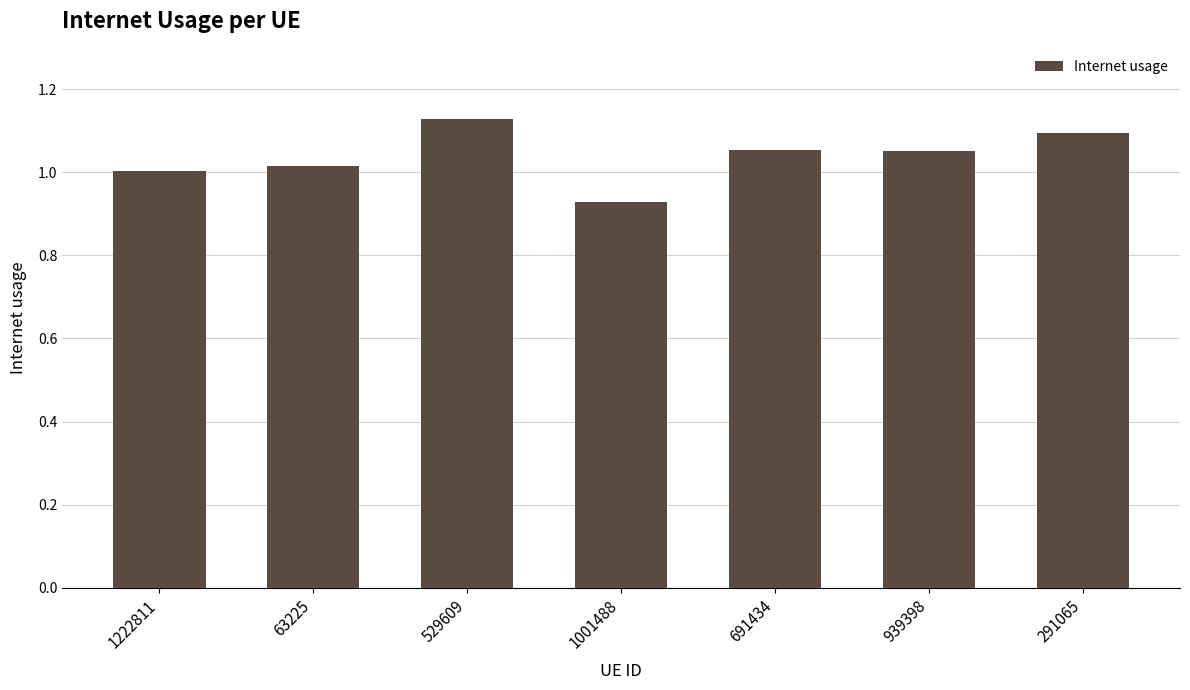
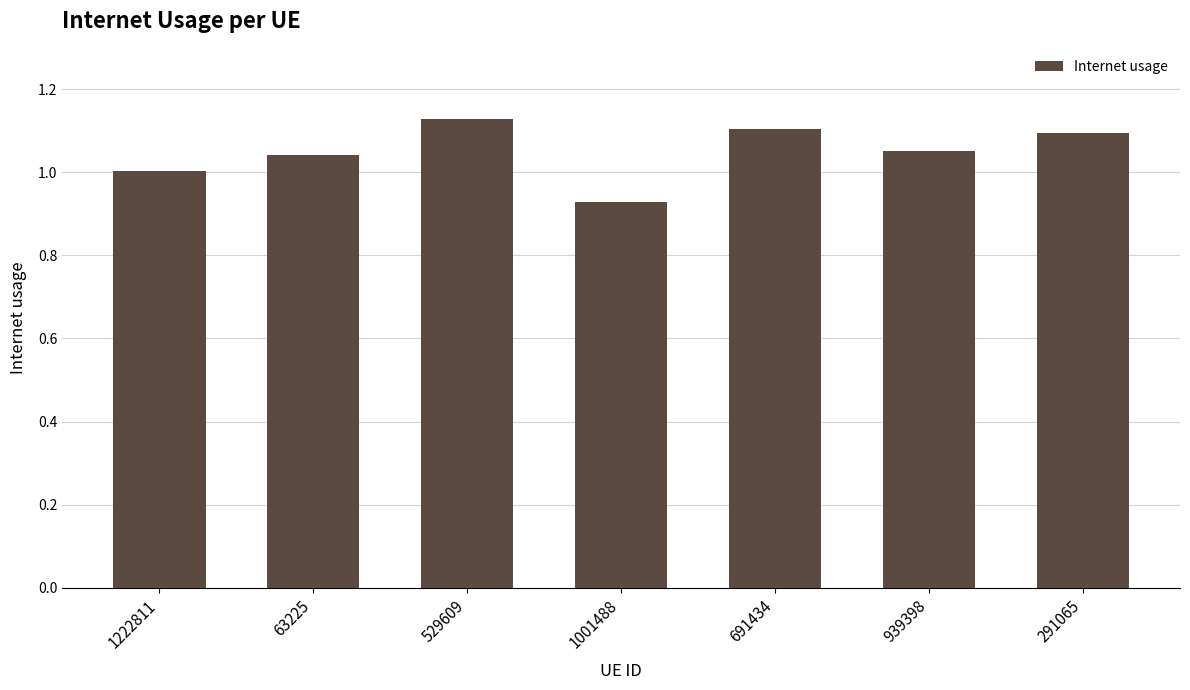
  {
    "1222811": 1.00,
-   "63225": 1.01,
+   "63225": 1.04,
    "529609": 1.13,
    "1001488": 0.93,
-   "691434": 1.05,
+   "691434": 1.10,
    "939398": 1.05,
    "291065": 1.09
  }
